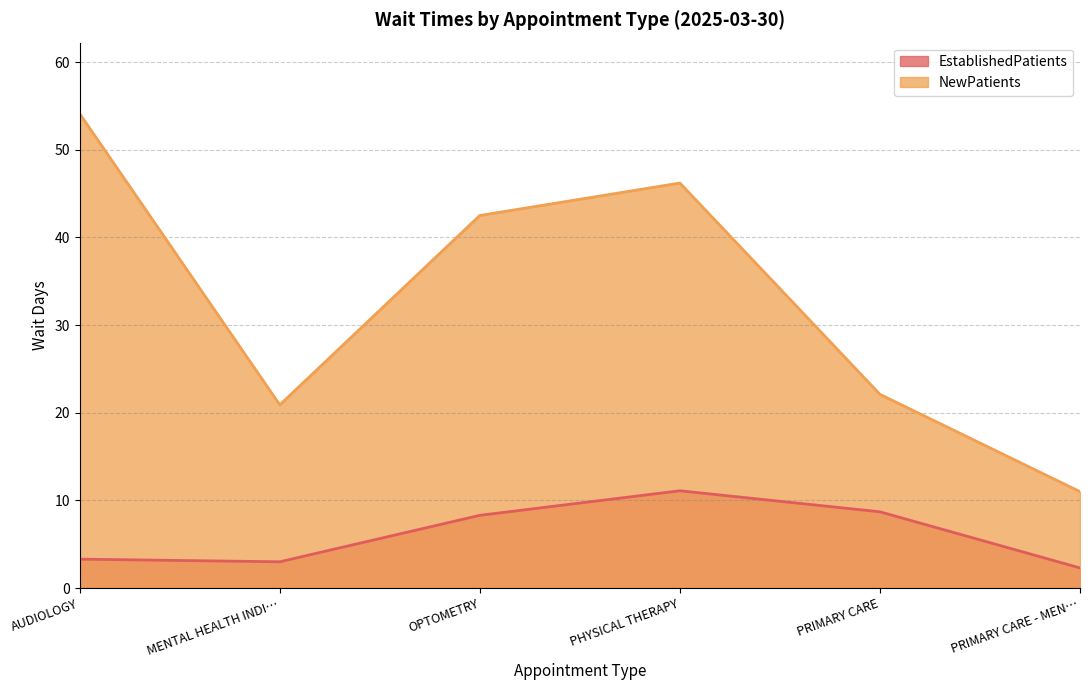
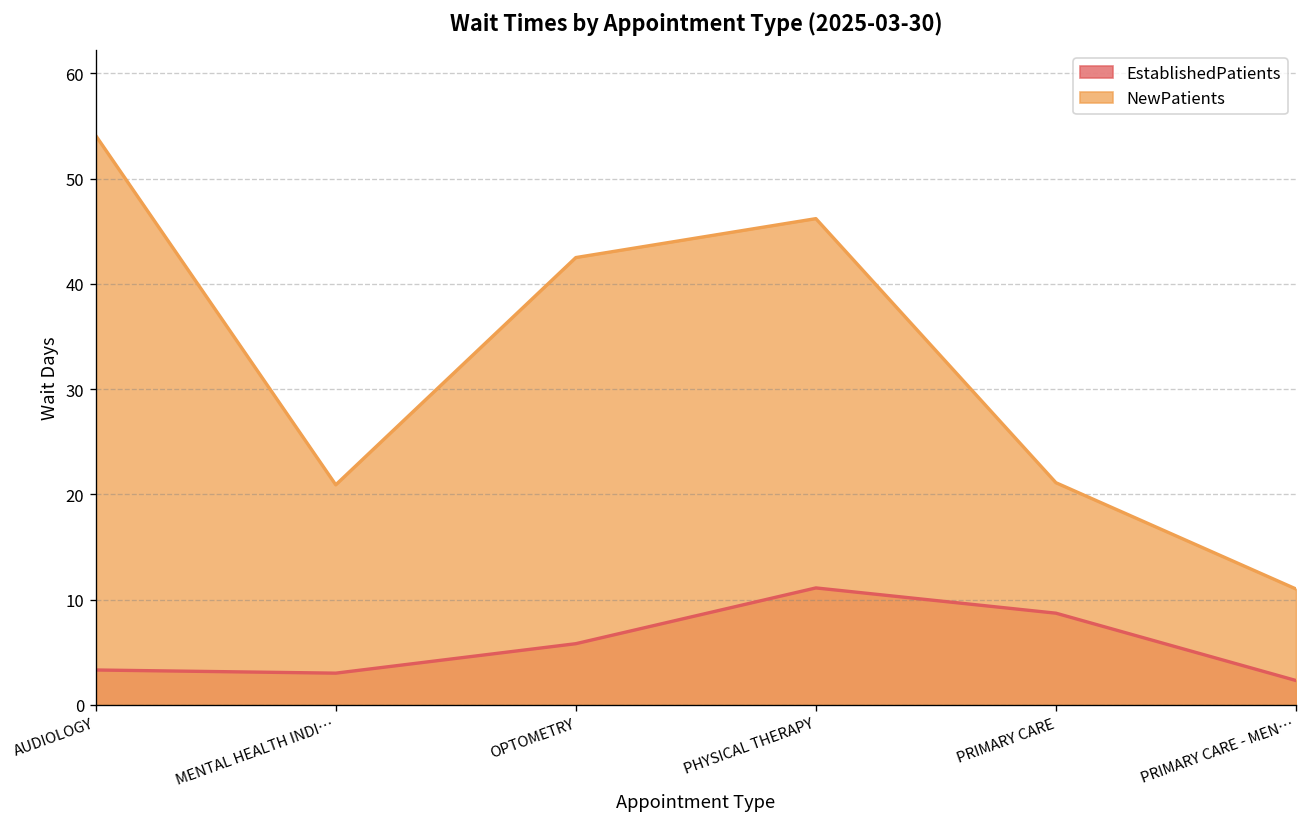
  {
    "EstablishedPatients": {
      "AUDIOLOGY": 3,
      "MENTAL HEALTH INDI…": 3,
-     "OPTOMETRY": 8,
+     "OPTOMETRY": 6,
      "PHYSICAL THERAPY": 11,
      "PRIMARY CARE": 9,
      "PRIMARY CARE - MEN…": 2
    },
    "NewPatients": {
      "AUDIOLOGY": 54,
      "MENTAL HEALTH INDI…": 21,
      "OPTOMETRY": 43,
      "PHYSICAL THERAPY": 46,
-     "PRIMARY CARE": 22,
+     "PRIMARY CARE": 21,
      "PRIMARY CARE - MEN…": 11
    }
  }
